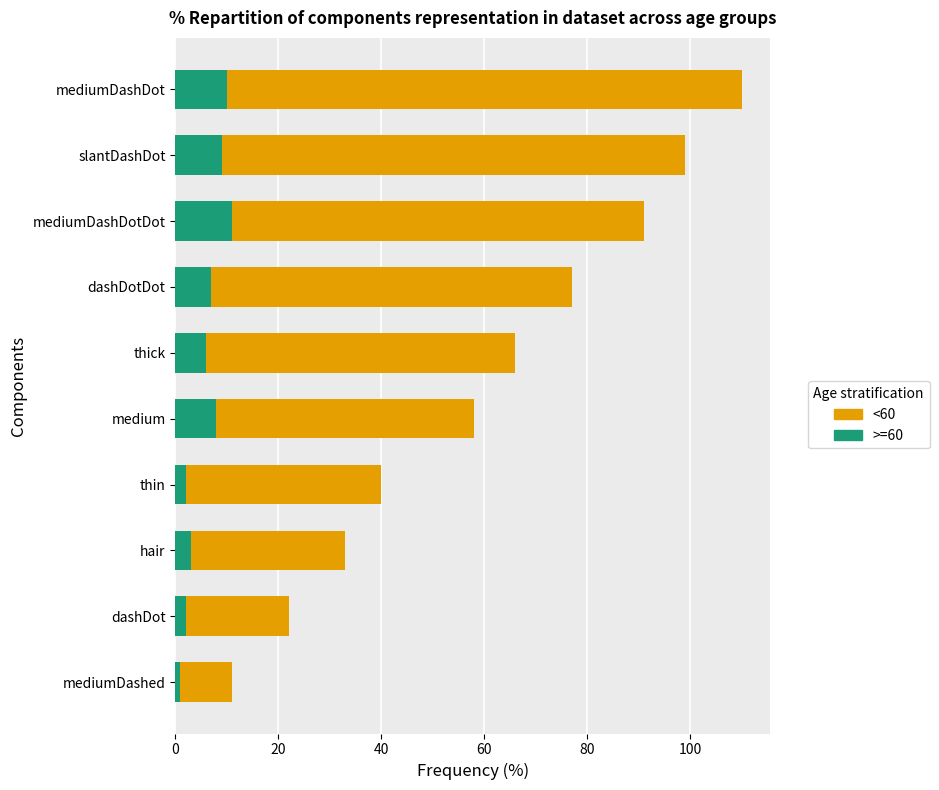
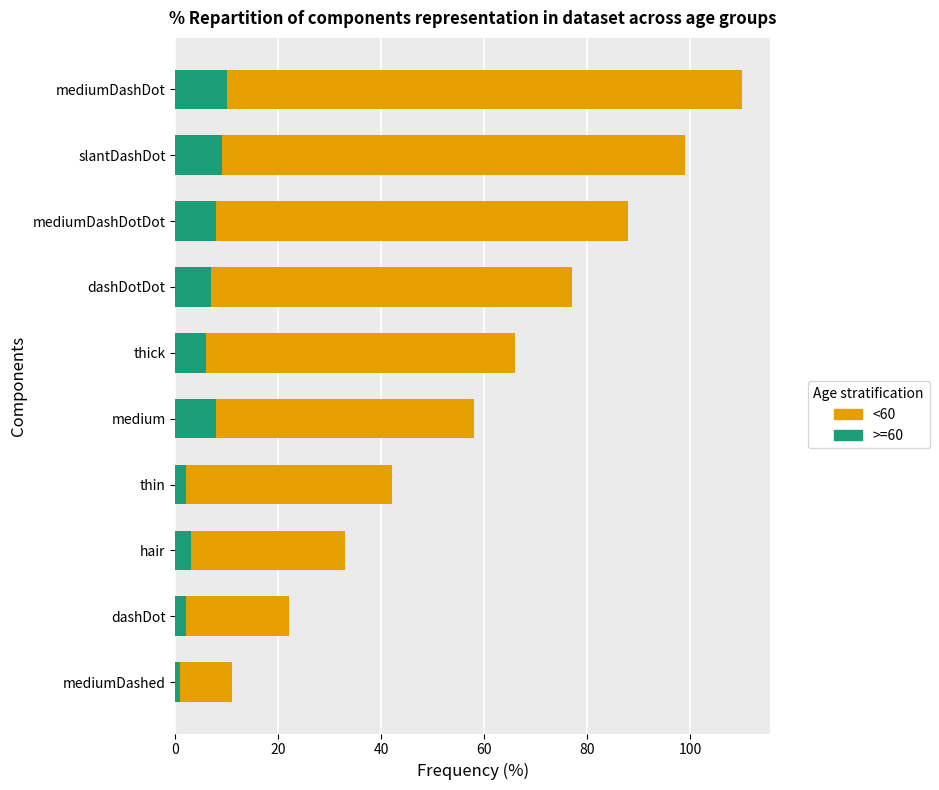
  {
    ">=60": {
      "mediumDashDot": 10,
      "slantDashDot": 9,
-     "mediumDashDotDot": 11,
+     "mediumDashDotDot": 8,
      "dashDotDot": 7,
      "thick": 6,
      "medium": 8,
      "thin": 2,
      "hair": 3,
      "dashDot": 2,
      "mediumDashed": 1
    },
    "<60": {
      "mediumDashDot": 100,
      "slantDashDot": 90,
      "mediumDashDotDot": 80,
      "dashDotDot": 70,
      "thick": 60,
      "medium": 50,
-     "thin": 38,
+     "thin": 40,
      "hair": 30,
      "dashDot": 20,
      "mediumDashed": 10
    }
  }
